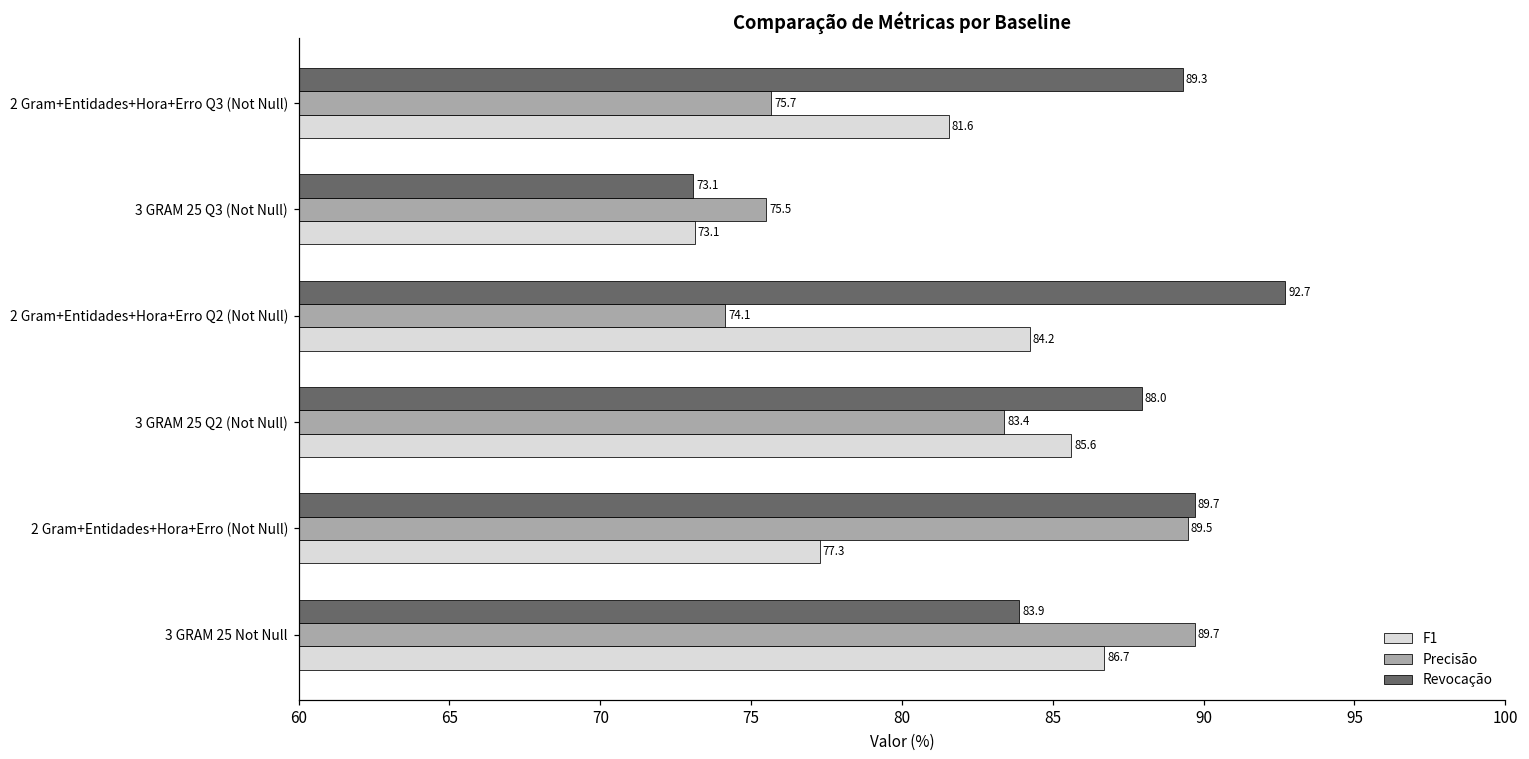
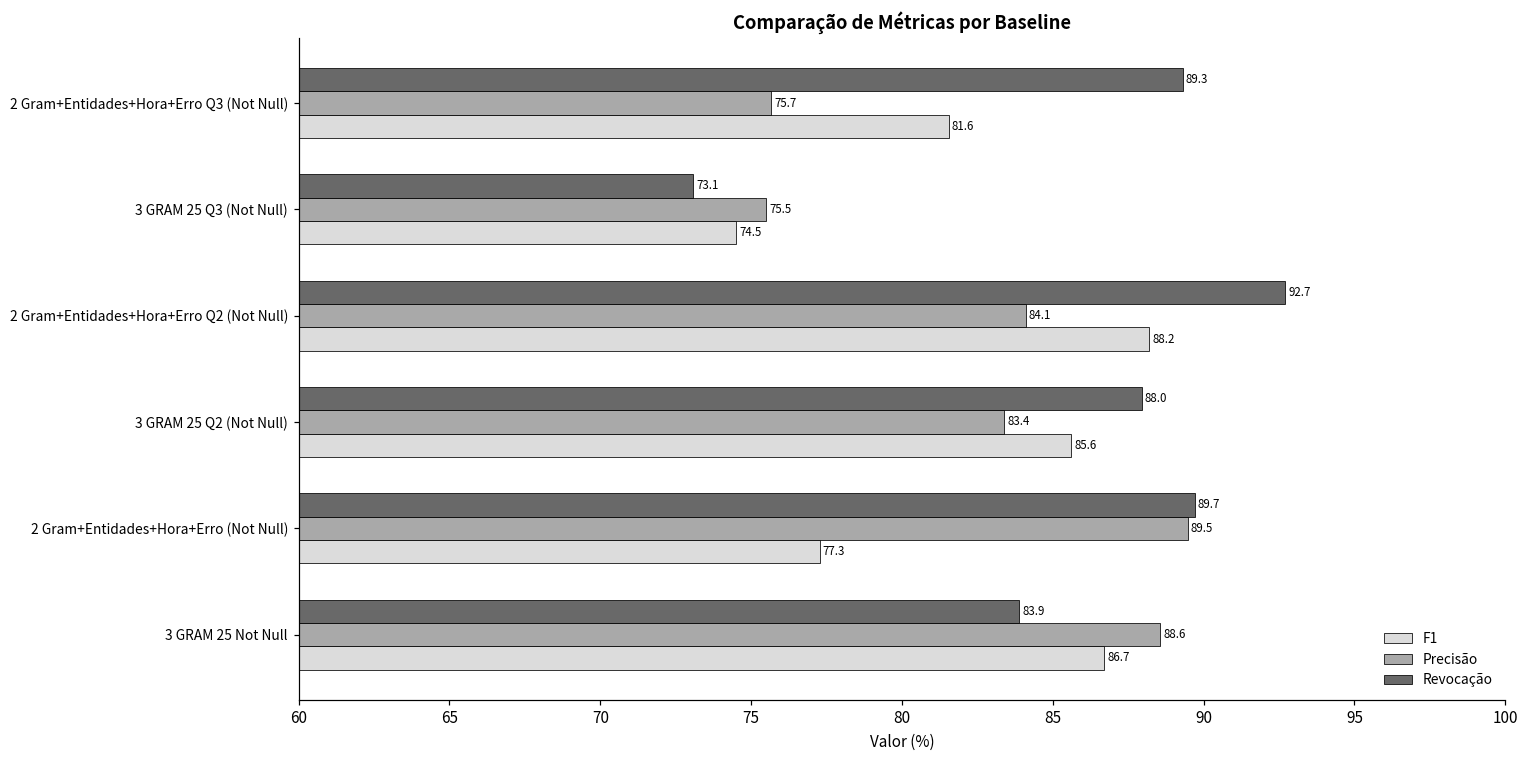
  {
    "F1": {
      "2 Gram+Entidades+Hora+Erro Q3 (Not Null)": 81.6,
-     "3 GRAM 25 Q3 (Not Null)": 73.1,
-     "2 Gram+Entidades+Hora+Erro Q2 (Not Null)": 84.2,
+     "3 GRAM 25 Q3 (Not Null)": 74.5,
+     "2 Gram+Entidades+Hora+Erro Q2 (Not Null)": 88.2,
      "3 GRAM 25 Q2 (Not Null)": 85.6,
      "2 Gram+Entidades+Hora+Erro (Not Null)": 77.3,
      "3 GRAM 25 Not Null": 86.7
    },
    "Precisão": {
      "2 Gram+Entidades+Hora+Erro Q3 (Not Null)": 75.7,
      "3 GRAM 25 Q3 (Not Null)": 75.5,
-     "2 Gram+Entidades+Hora+Erro Q2 (Not Null)": 74.1,
+     "2 Gram+Entidades+Hora+Erro Q2 (Not Null)": 84.1,
      "3 GRAM 25 Q2 (Not Null)": 83.4,
      "2 Gram+Entidades+Hora+Erro (Not Null)": 89.5,
-     "3 GRAM 25 Not Null": 89.7
+     "3 GRAM 25 Not Null": 88.6
    },
    "Revocação": {
      "2 Gram+Entidades+Hora+Erro Q3 (Not Null)": 89.3,
      "3 GRAM 25 Q3 (Not Null)": 73.1,
      "2 Gram+Entidades+Hora+Erro Q2 (Not Null)": 92.7,
      "3 GRAM 25 Q2 (Not Null)": 88.0,
      "2 Gram+Entidades+Hora+Erro (Not Null)": 89.7,
      "3 GRAM 25 Not Null": 83.9
    }
  }
